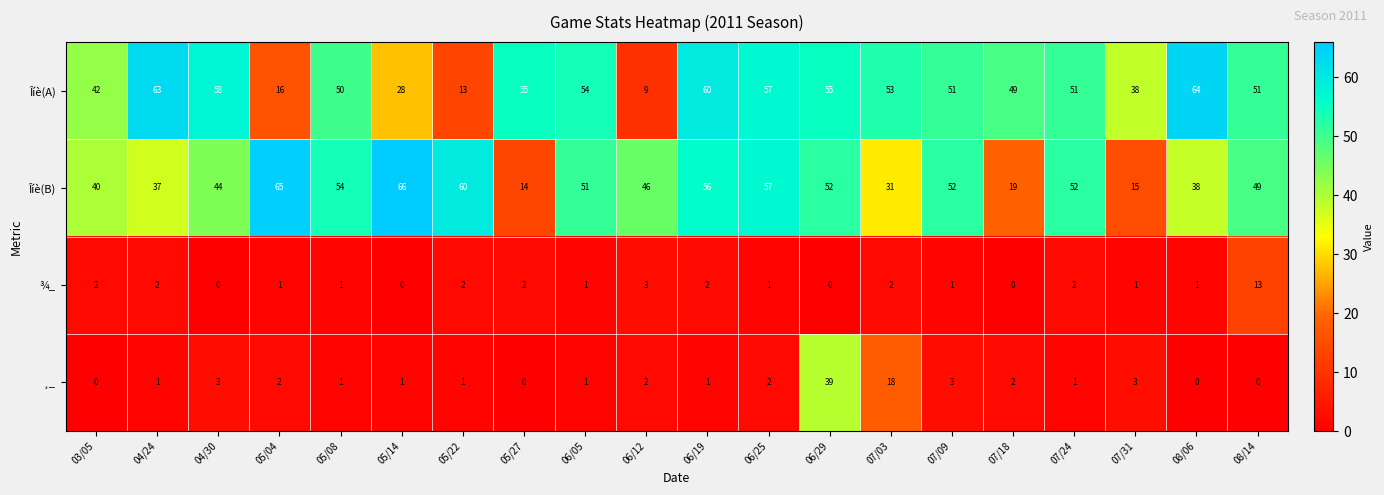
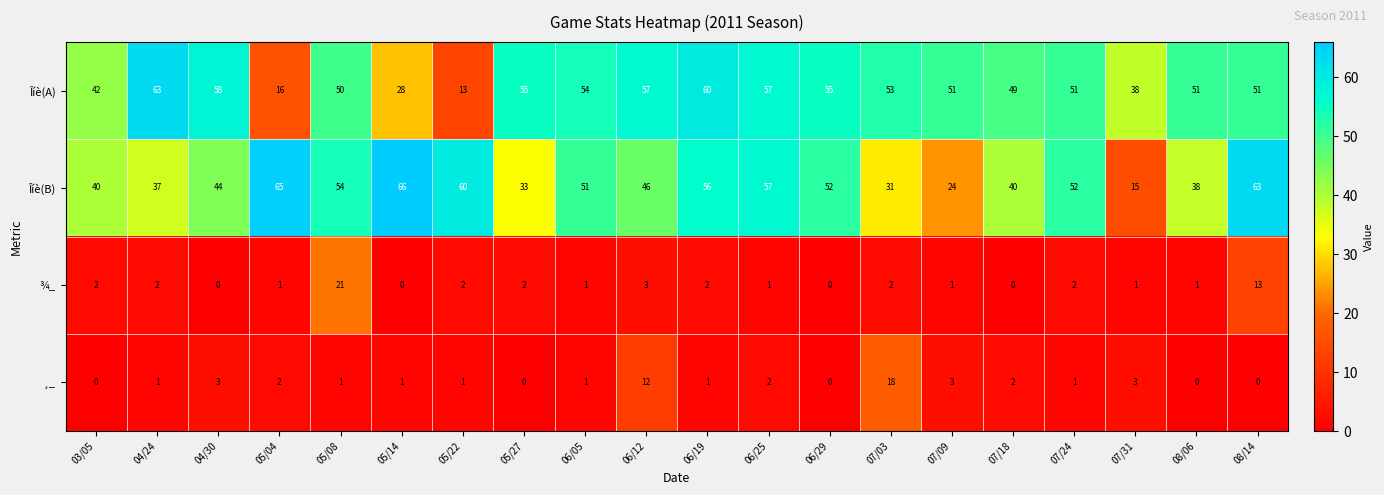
  {
    "Îíè(A)": {
      "03/05": 42,
      "04/24": 63,
      "04/30": 58,
      "05/04": 16,
      "05/08": 50,
      "05/14": 28,
      "05/22": 13,
      "05/27": 55,
      "06/05": 54,
-     "06/12": 9,
+     "06/12": 57,
      "06/19": 60,
      "06/25": 57,
      "06/29": 55,
      "07/03": 53,
      "07/09": 51,
      "07/18": 49,
      "07/24": 51,
      "07/31": 38,
-     "08/06": 64,
+     "08/06": 51,
      "08/14": 51
    },
    "Îíè(B)": {
      "03/05": 40,
      "04/24": 37,
      "04/30": 44,
      "05/04": 65,
      "05/08": 54,
      "05/14": 66,
      "05/22": 60,
-     "05/27": 14,
+     "05/27": 33,
      "06/05": 51,
      "06/12": 46,
      "06/19": 56,
      "06/25": 57,
      "06/29": 52,
      "07/03": 31,
-     "07/09": 52,
-     "07/18": 19,
+     "07/09": 24,
+     "07/18": 40,
      "07/24": 52,
      "07/31": 15,
      "08/06": 38,
-     "08/14": 49
+     "08/14": 63
    },
    "¾_": {
      "03/05": 2,
      "04/24": 2,
      "04/30": 0,
      "05/04": 1,
-     "05/08": 1,
+     "05/08": 21,
      "05/14": 0,
      "05/22": 2,
      "05/27": 2,
      "06/05": 1,
      "06/12": 3,
      "06/19": 2,
      "06/25": 1,
      "06/29": 0,
      "07/03": 2,
      "07/09": 1,
      "07/18": 0,
      "07/24": 2,
      "07/31": 1,
      "08/06": 1,
      "08/14": 13
    },
    "¸_": {
      "03/05": 0,
      "04/24": 1,
      "04/30": 3,
      "05/04": 2,
      "05/08": 1,
      "05/14": 1,
      "05/22": 1,
      "05/27": 0,
      "06/05": 1,
-     "06/12": 2,
+     "06/12": 12,
      "06/19": 1,
      "06/25": 2,
-     "06/29": 39,
+     "06/29": 0,
      "07/03": 18,
      "07/09": 3,
      "07/18": 2,
      "07/24": 1,
      "07/31": 3,
      "08/06": 0,
      "08/14": 0
    }
  }
